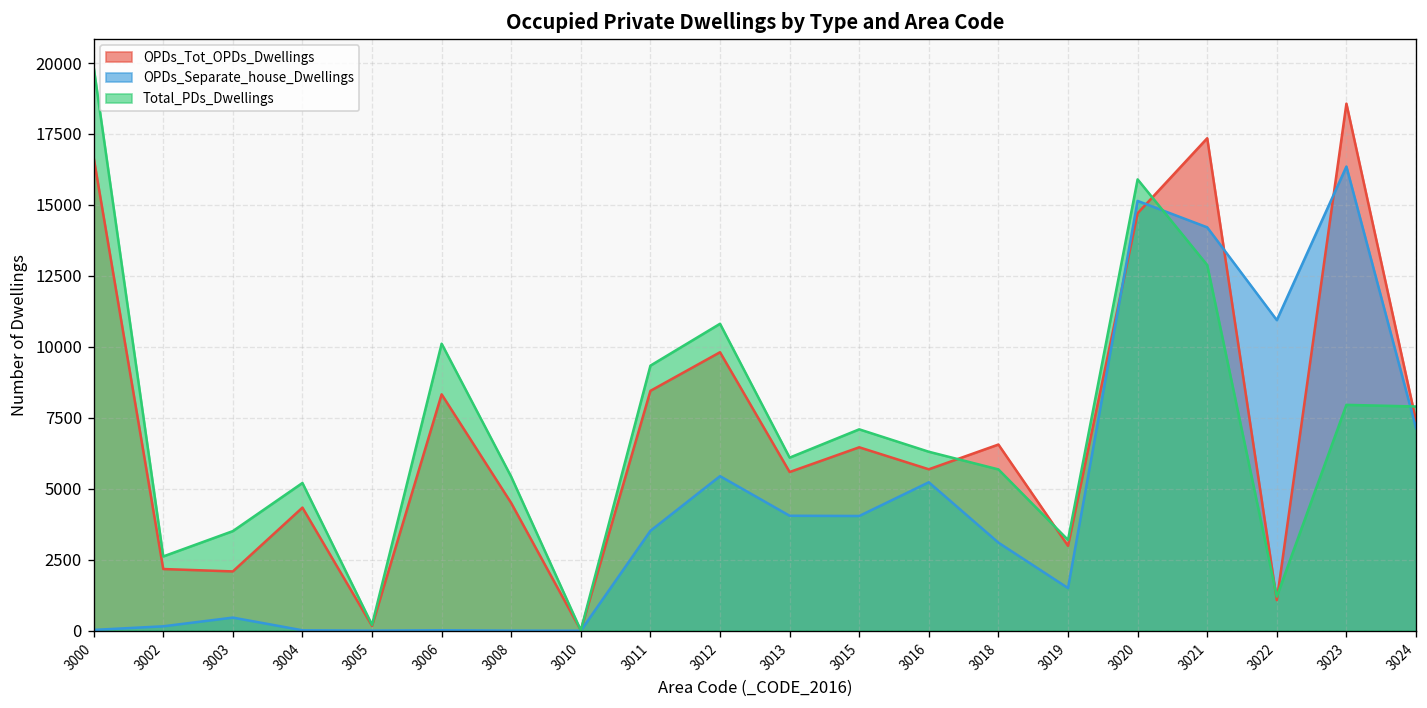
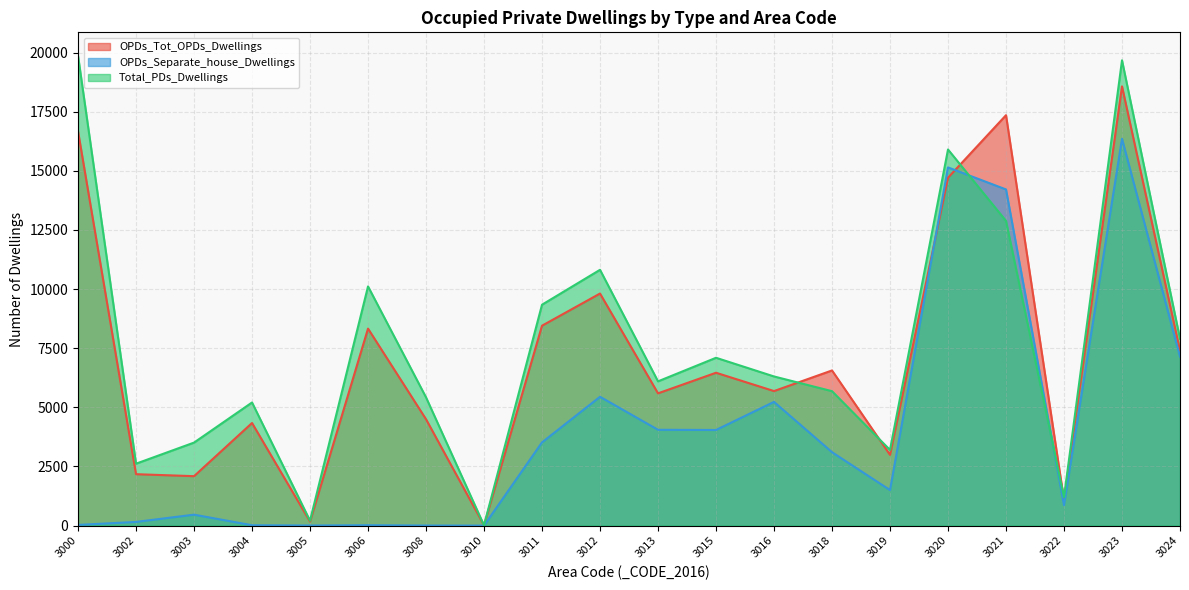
  {
    "OPDs_Tot_OPDs_Dwellings": {
      "3000": 16700,
      "3002": 2200,
      "3003": 2100,
      "3004": 4300,
      "3006": 8300,
      "3008": 4500,
      "3011": 8500,
      "3012": 9800,
      "3013": 5600,
      "3015": 6500,
      "3016": 5700,
      "3018": 6600,
      "3019": 3000,
      "3020": 14700,
      "3021": 17400,
      "3022": 1100,
      "3023": 18600,
      "3024": 7400
    },
    "OPDs_Separate_house_Dwellings": {
      "3000": 0,
      "3002": 200,
      "3003": 500,
      "3004": 0,
      "3005": 0,
      "3006": 0,
      "3008": 0,
      "3011": 3500,
      "3012": 5400,
      "3013": 4100,
      "3015": 4000,
      "3016": 5200,
      "3018": 3100,
      "3019": 1500,
      "3020": 15100,
      "3021": 14200,
-     "3022": 10900,
+     "3022": 900,
      "3023": 16400,
      "3024": 7100
    },
    "Total_PDs_Dwellings": {
      "3000": 19900,
      "3002": 2600,
      "3003": 3500,
      "3004": 5200,
      "3006": 10100,
      "3008": 5400,
      "3011": 9300,
      "3012": 10800,
      "3013": 6100,
      "3015": 7100,
      "3016": 6300,
      "3018": 5700,
      "3019": 3200,
      "3020": 15900,
      "3021": 12900,
      "3022": 1200,
-     "3023": 8000,
+     "3023": 19700,
      "3024": 7900
    }
  }
